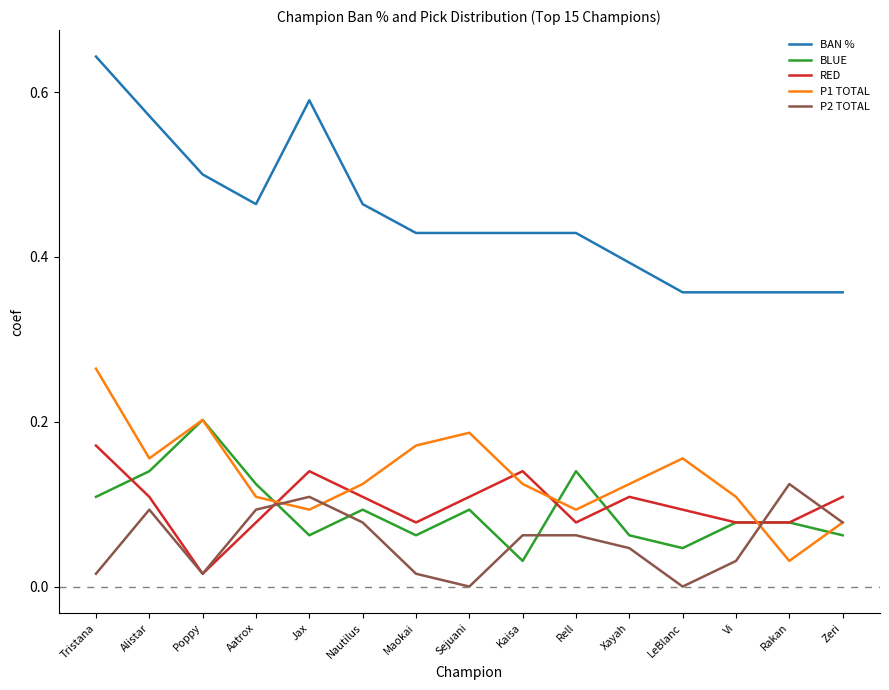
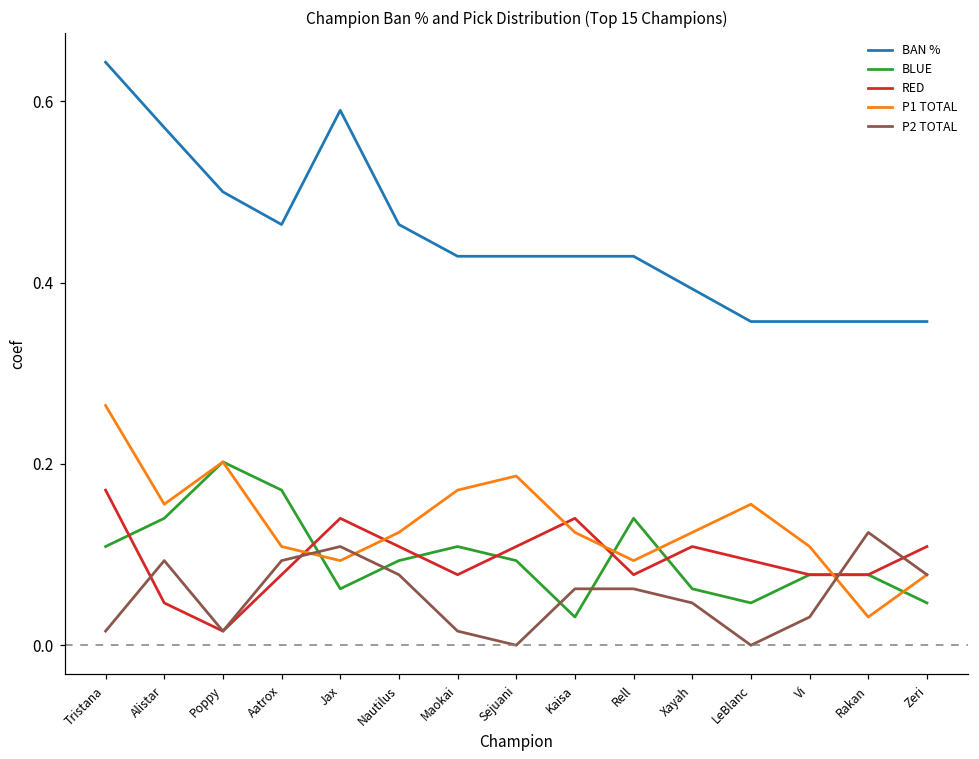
  {
    "BAN %": {
      "Tristana": 0.64,
      "Alistar": 0.57,
      "Poppy": 0.50,
      "Aatrox": 0.46,
      "Jax": 0.59,
      "Nautilus": 0.46,
      "Maokai": 0.43,
      "Sejuani": 0.43,
      "Kaisa": 0.43,
      "Rell": 0.43,
      "Xayah": 0.39,
      "LeBlanc": 0.36,
      "Vi": 0.36,
      "Rakan": 0.36,
      "Zeri": 0.36
    },
    "BLUE": {
      "Tristana": 0.11,
      "Alistar": 0.14,
-     "Aatrox": 0.12,
+     "Aatrox": 0.17,
      "Jax": 0.06,
      "Nautilus": 0.09,
-     "Maokai": 0.06,
+     "Maokai": 0.11,
      "Sejuani": 0.09,
      "Kaisa": 0.03,
      "Rell": 0.14,
      "Xayah": 0.06,
      "LeBlanc": 0.05,
-     "Zeri": 0.06
+     "Zeri": 0.05
    },
    "RED": {
      "Tristana": 0.17,
-     "Alistar": 0.11,
+     "Alistar": 0.05,
      "Aatrox": 0.08,
      "Jax": 0.14,
      "Nautilus": 0.11,
      "Maokai": 0.08,
      "Sejuani": 0.11,
      "Kaisa": 0.14,
      "Rell": 0.08,
      "Xayah": 0.11,
      "LeBlanc": 0.09,
      "Zeri": 0.11
    },
    "P1 TOTAL": {
      "Tristana": 0.26,
      "Alistar": 0.16,
      "Aatrox": 0.11,
      "Jax": 0.09,
      "Nautilus": 0.12,
      "Maokai": 0.17,
      "Sejuani": 0.19,
      "Kaisa": 0.12,
      "Rell": 0.09,
      "Xayah": 0.12,
      "LeBlanc": 0.16,
      "Vi": 0.11,
      "Rakan": 0.03
    },
    "P2 TOTAL": {
      "Tristana": 0.02,
      "Alistar": 0.09,
      "Aatrox": 0.09,
      "Jax": 0.11,
      "Nautilus": 0.08,
      "Maokai": 0.02,
      "Sejuani": 0.00,
      "Kaisa": 0.06,
      "Rell": 0.06,
      "Xayah": 0.05,
      "LeBlanc": 0.00,
      "Vi": 0.03,
      "Rakan": 0.12
    }
  }
